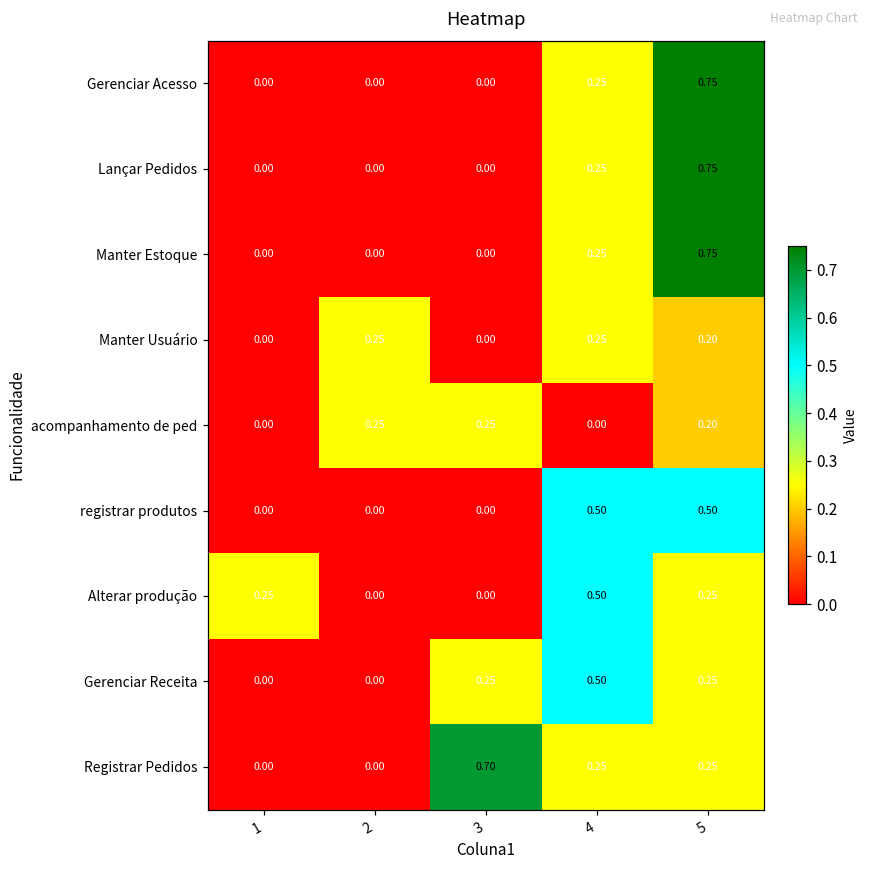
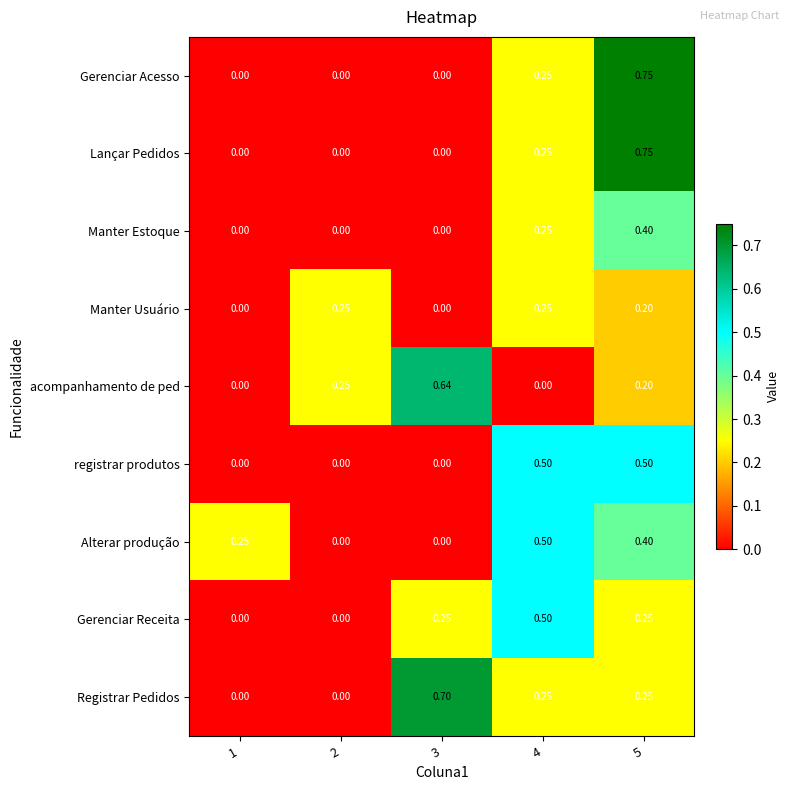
  {
    "Gerenciar Acesso": {
      "1": 0.00,
      "2": 0.00,
      "3": 0.00,
      "4": 0.25,
      "5": 0.75
    },
    "Lançar Pedidos": {
      "1": 0.00,
      "2": 0.00,
      "3": 0.00,
      "4": 0.25,
      "5": 0.75
    },
    "Manter Estoque": {
      "1": 0.00,
      "2": 0.00,
      "3": 0.00,
      "4": 0.25,
-     "5": 0.75
+     "5": 0.40
    },
    "Manter Usuário": {
      "1": 0.00,
      "2": 0.25,
      "3": 0.00,
      "4": 0.25,
      "5": 0.20
    },
    "acompanhamento de ped": {
      "1": 0.00,
      "2": 0.25,
-     "3": 0.25,
+     "3": 0.64,
      "4": 0.00,
      "5": 0.20
    },
    "registrar produtos": {
      "1": 0.00,
      "2": 0.00,
      "3": 0.00,
      "4": 0.50,
      "5": 0.50
    },
    "Alterar produção": {
      "1": 0.25,
      "2": 0.00,
      "3": 0.00,
      "4": 0.50,
-     "5": 0.25
+     "5": 0.40
    },
    "Gerenciar Receita": {
      "1": 0.00,
      "2": 0.00,
      "3": 0.25,
      "4": 0.50,
      "5": 0.25
    },
    "Registrar Pedidos": {
      "1": 0.00,
      "2": 0.00,
      "3": 0.70,
      "4": 0.25,
      "5": 0.25
    }
  }
